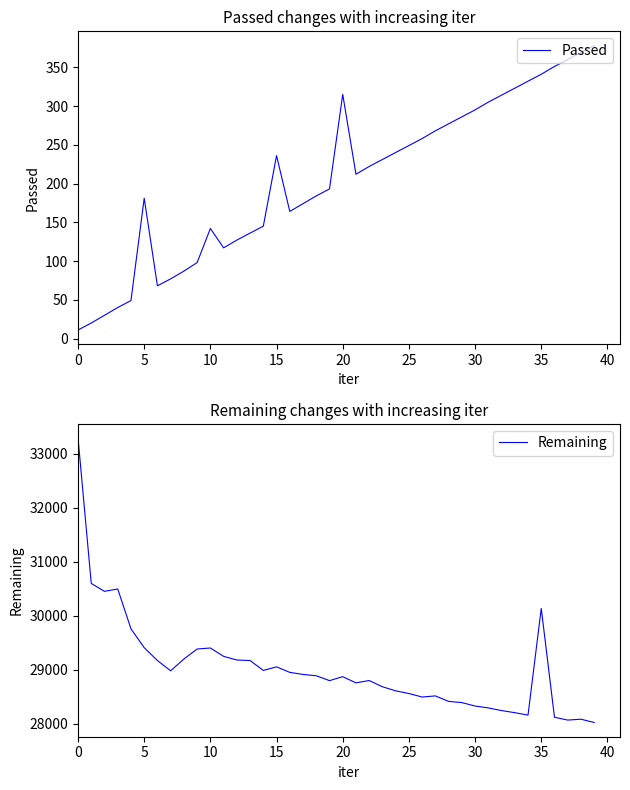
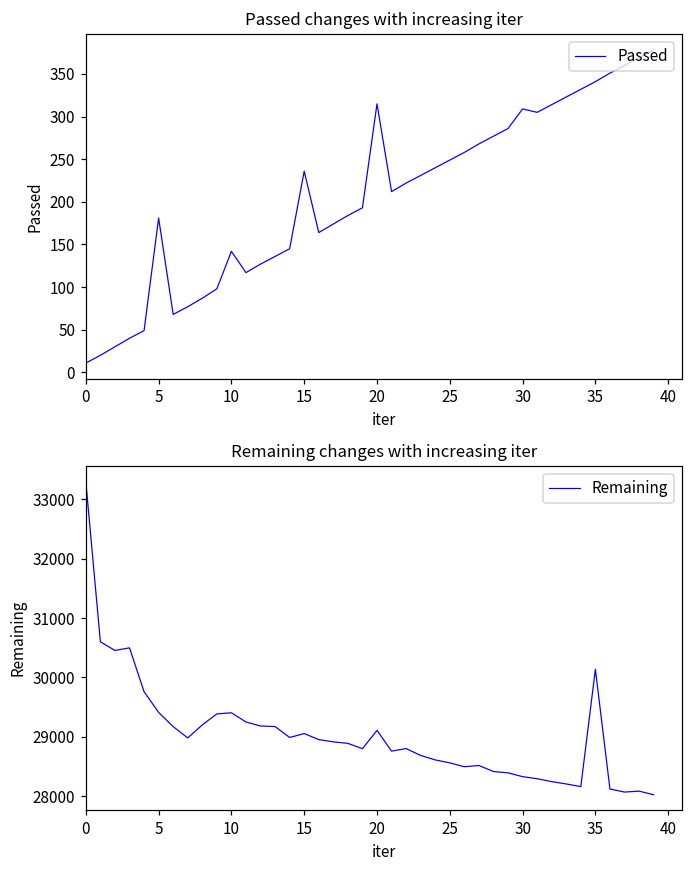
  {
    "Passed changes with increasing iter": {
      "0": 10,
      "5": 180,
      "10": 140,
      "15": 240,
      "20": 320,
      "25": 250,
-     "30": 300,
+     "30": 310,
      "35": 340
    },
    "Remaining changes with increasing iter": {
      "0": 33300,
      "5": 29400,
      "10": 29400,
      "15": 29100,
-     "20": 28900,
+     "20": 29100,
      "25": 28600,
      "30": 28300,
      "35": 30100
    }
  }
